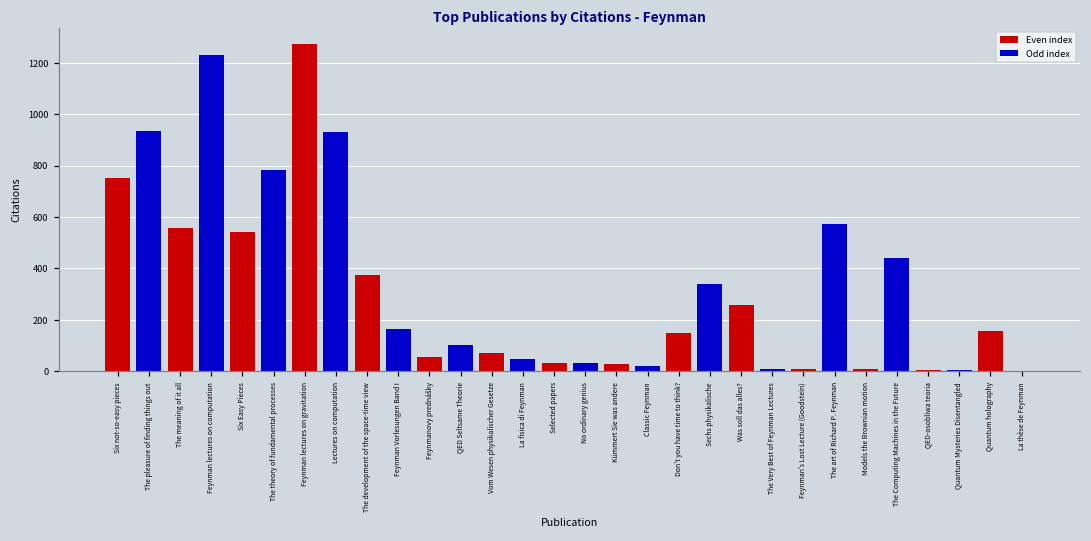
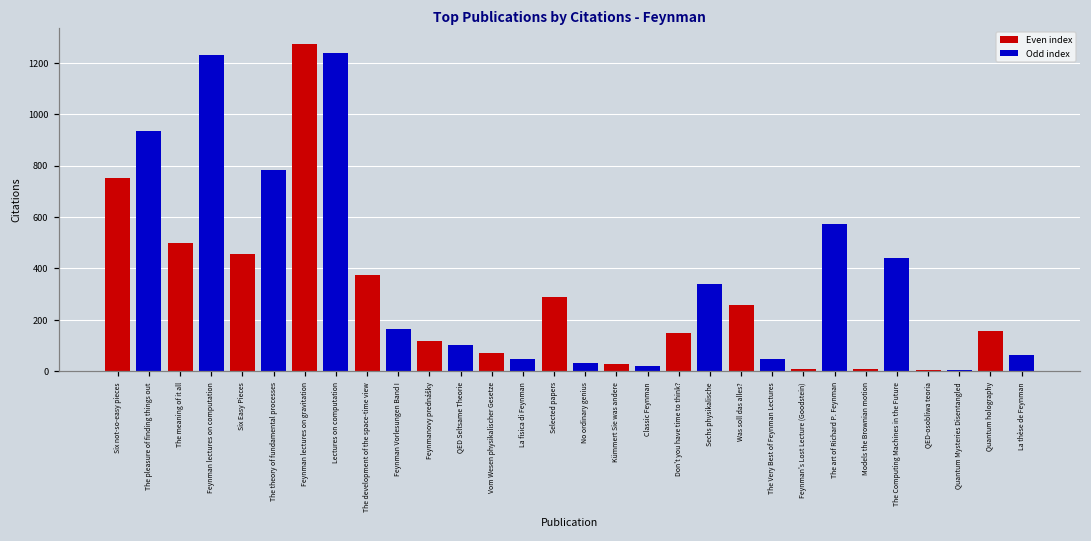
  {
    "Six not-so-easy pieces": 750,
    "The pleasure of finding things out": 940,
-   "The meaning of it all": 560,
+   "The meaning of it all": 500,
    "Feynman lectures on computation": 1230,
-   "Six Easy Pieces": 540,
+   "Six Easy Pieces": 460,
    "The theory of fundamental processes": 780,
    "Feynman lectures on gravitation": 1270,
-   "Lectures on computation": 930,
+   "Lectures on computation": 1240,
    "The development of the space-time view": 370,
    "Feynman Vorlesungen Band I": 160,
-   "Feynmanovy prednášky": 60,
+   "Feynmanovy prednášky": 120,
    "QED Seltsame Theorie": 100,
    "Vom Wesen physikalischer Gesetze": 70,
    "La fisica di Feynman": 50,
-   "Selected papers": 30,
+   "Selected papers": 290,
    "No ordinary genius": 30,
    "Kümmert Sie was andere": 30,
    "Classic Feynman": 20,
    "Don't you have time to think?": 150,
    "Sechs physikalische": 340,
    "Was soll das alles?": 260,
-   "The Very Best of Feynman Lectures": 10,
+   "The Very Best of Feynman Lectures": 50,
    "The art of Richard P. Feynman": 570,
    "The Computing Machines in the Future": 440,
    "Quantum holography": 160,
-   "La thèse de Feynman": 0
+   "La thèse de Feynman": 60
  }
